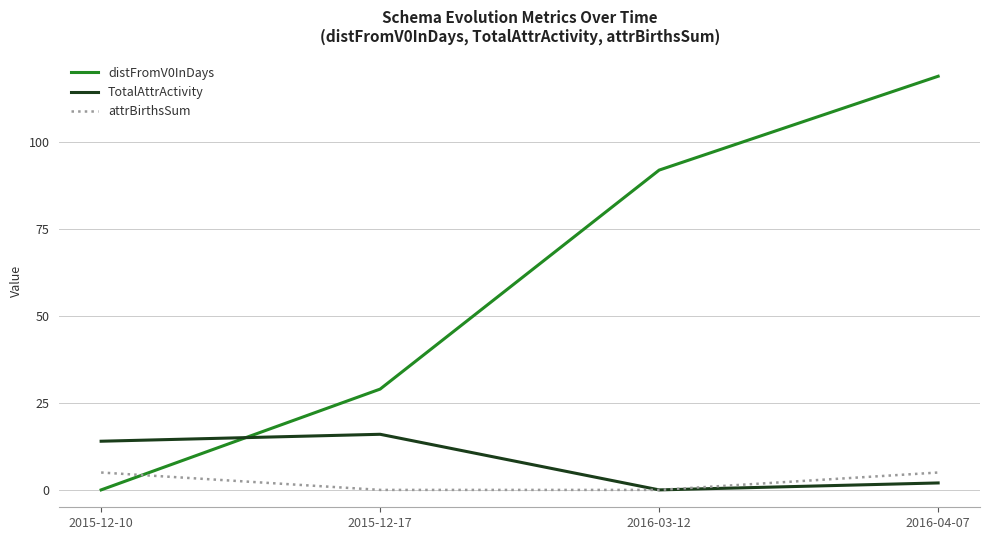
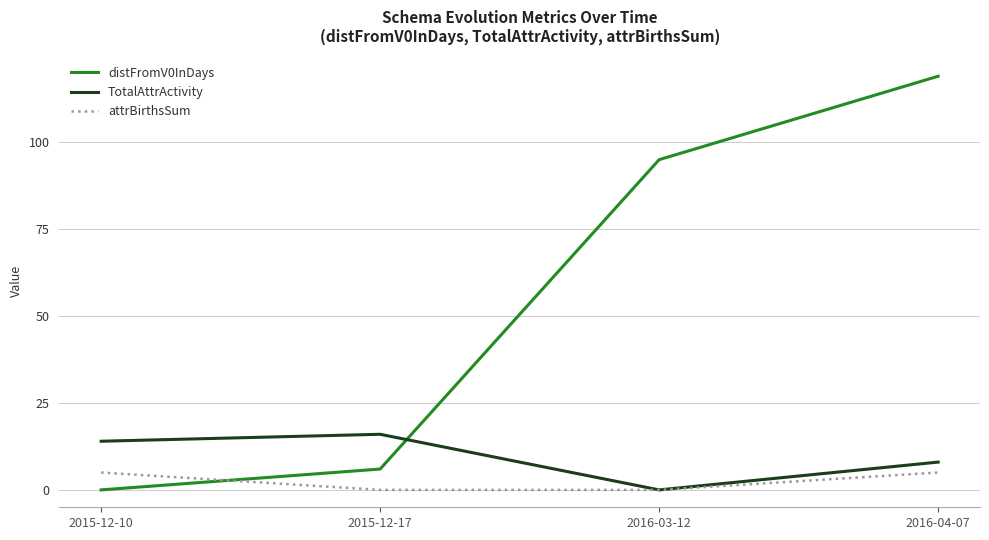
  {
    "distFromV0InDays": {
      "2015-12-10": 0,
-     "2015-12-17": 29,
-     "2016-03-12": 92,
+     "2015-12-17": 6,
+     "2016-03-12": 95,
      "2016-04-07": 119
    },
    "TotalAttrActivity": {
      "2015-12-10": 14,
      "2015-12-17": 16,
-     "2016-04-07": 2
+     "2016-04-07": 8
    },
    "attrBirthsSum": {
      "2015-12-10": 5,
      "2015-12-17": 0,
      "2016-04-07": 5
    }
  }
